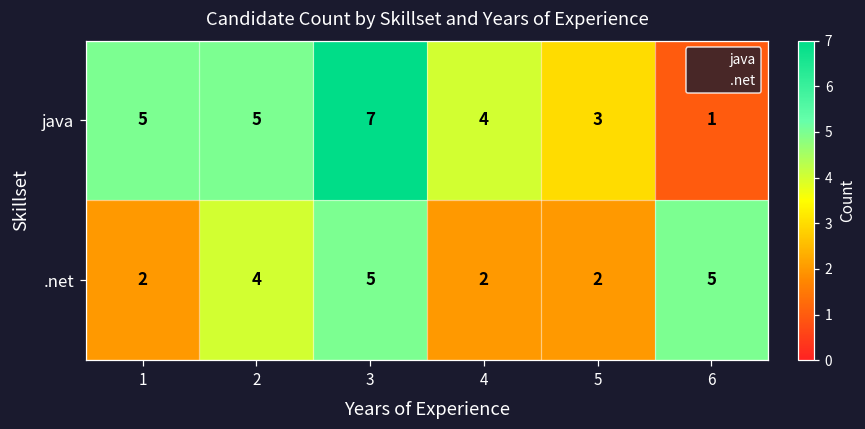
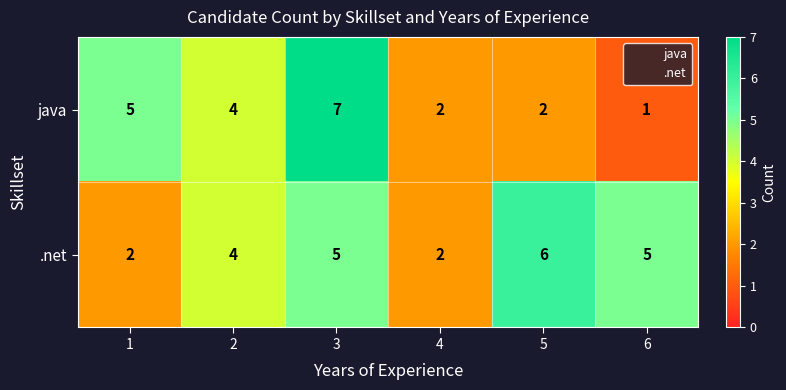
  {
    "java": {
      "1": 5,
-     "2": 5,
+     "2": 4,
      "3": 7,
-     "4": 4,
-     "5": 3,
+     "4": 2,
+     "5": 2,
      "6": 1
    },
    ".net": {
      "1": 2,
      "2": 4,
      "3": 5,
      "4": 2,
-     "5": 2,
+     "5": 6,
      "6": 5
    }
  }
